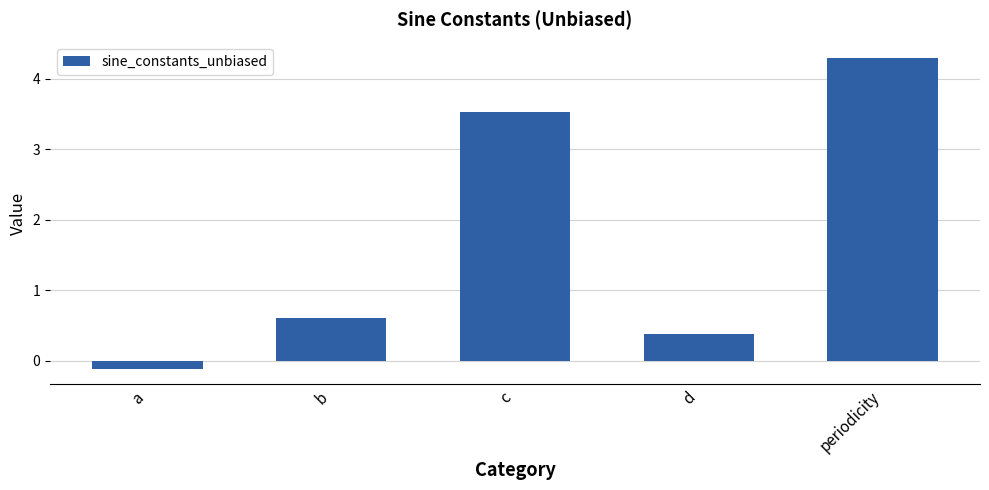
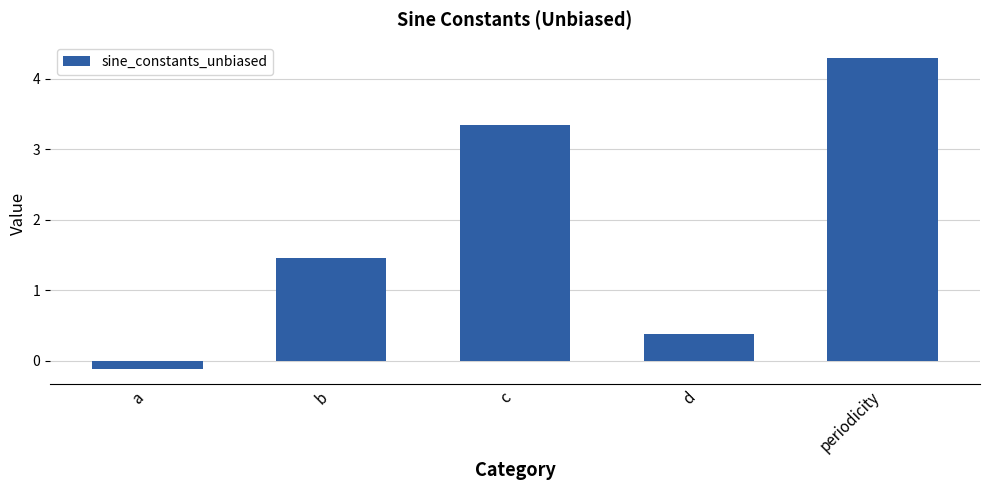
  {
    "a": -0.1,
-   "b": 0.6,
-   "c": 3.5,
+   "b": 1.5,
+   "c": 3.3,
    "d": 0.4,
    "periodicity": 4.3
  }
